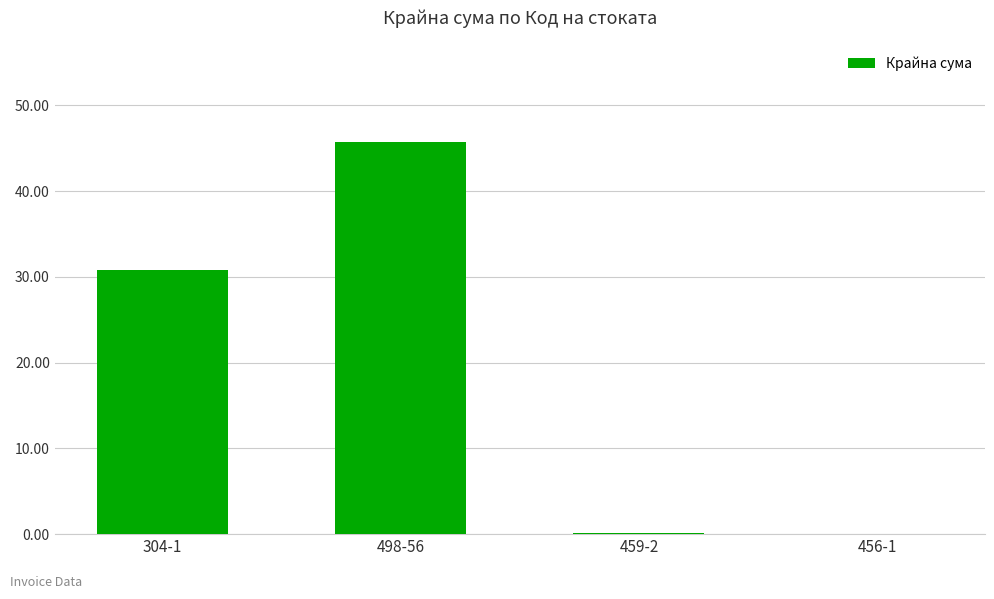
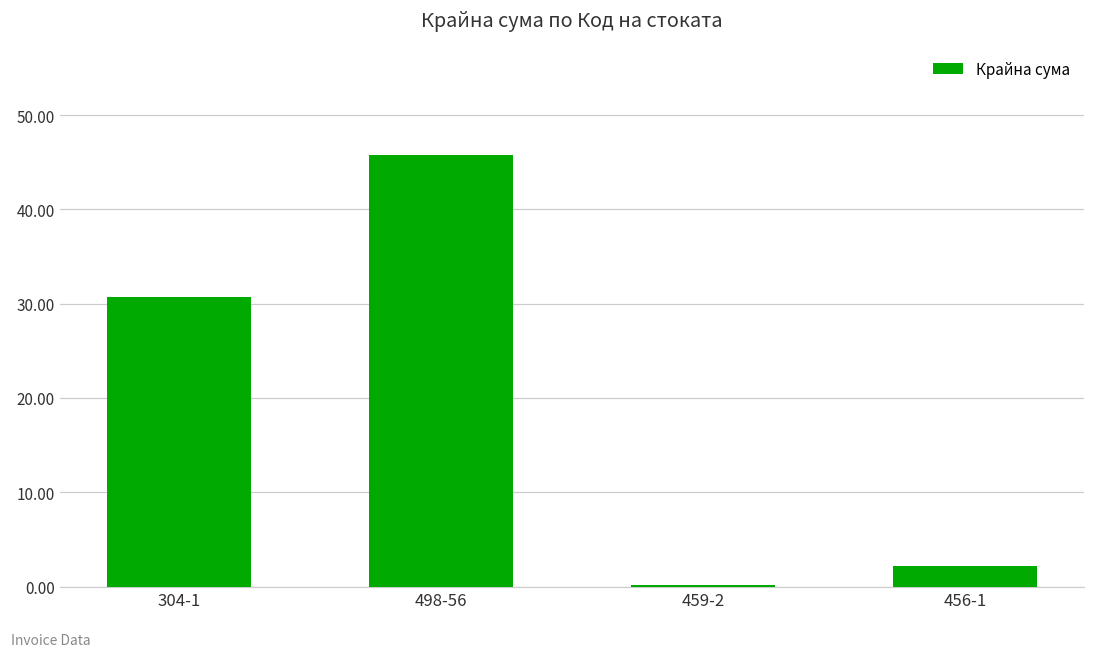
  {
    "304-1": 31,
    "498-56": 46,
-   "456-1": 0
+   "456-1": 2
  }
